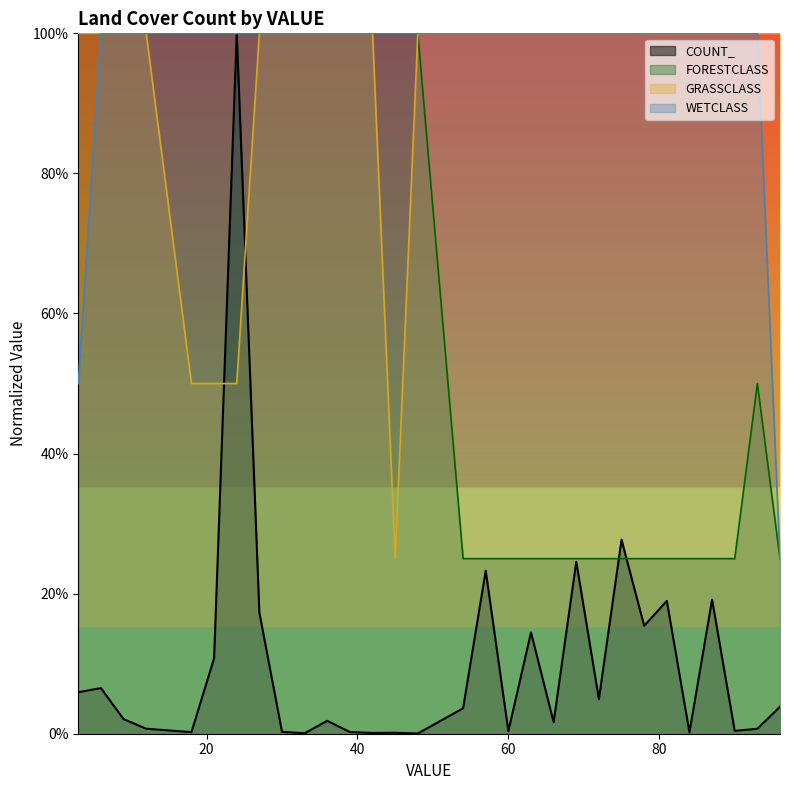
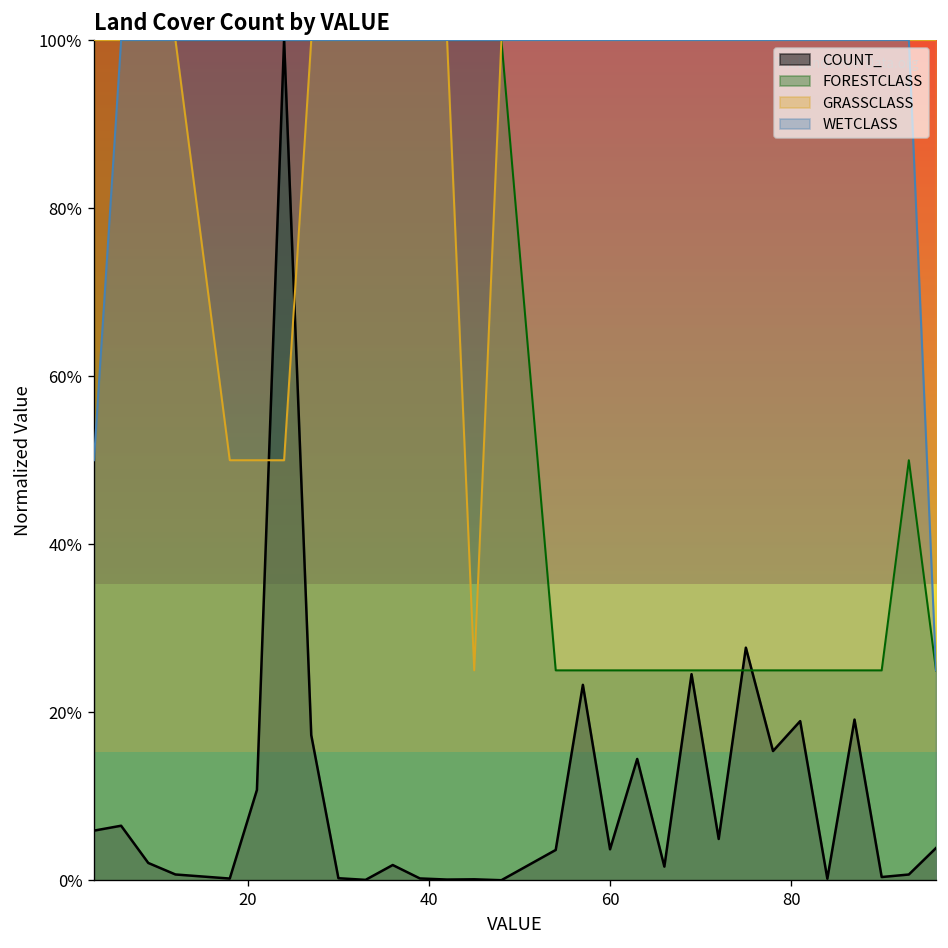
  {
    "COUNT_": {
-     "60": "0%"
+     "60": "4%"
    },
    "FORESTCLASS": {
      "60": "25%"
    }
  }
